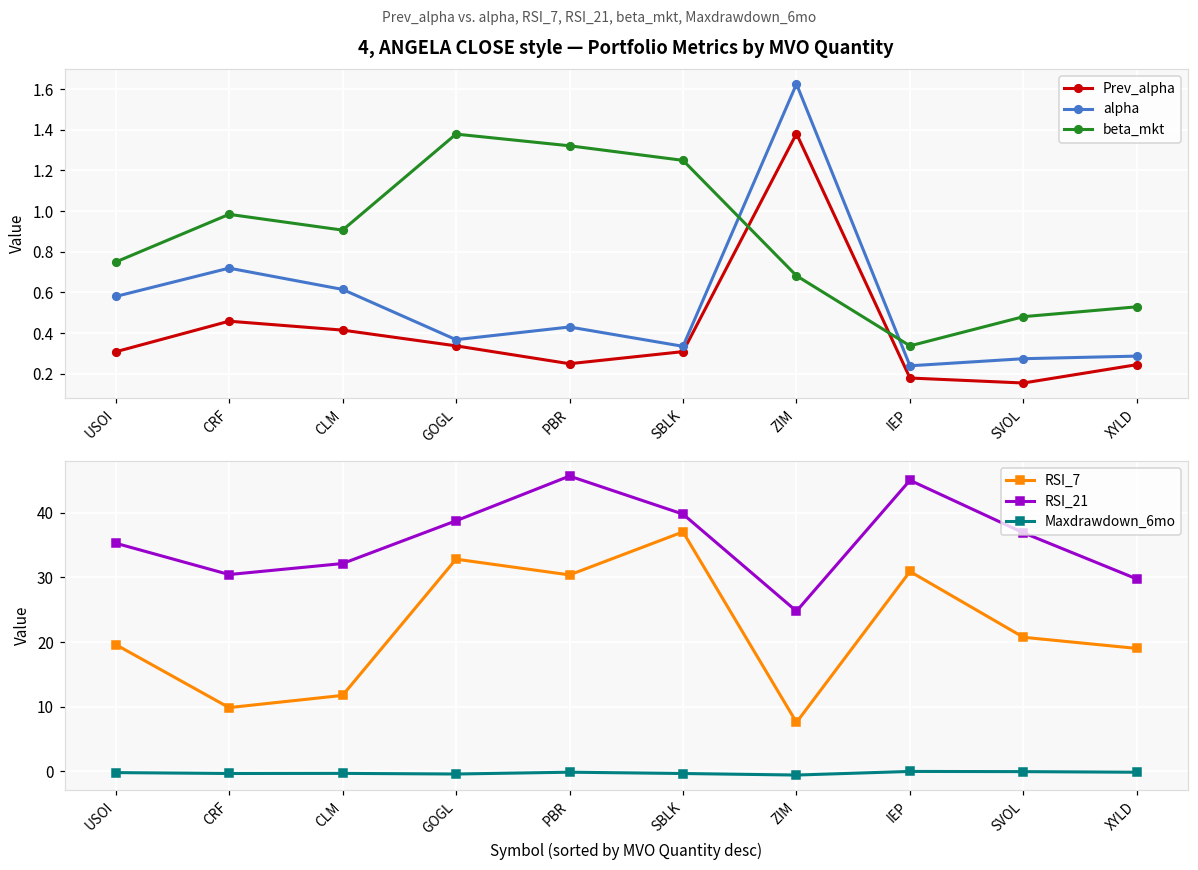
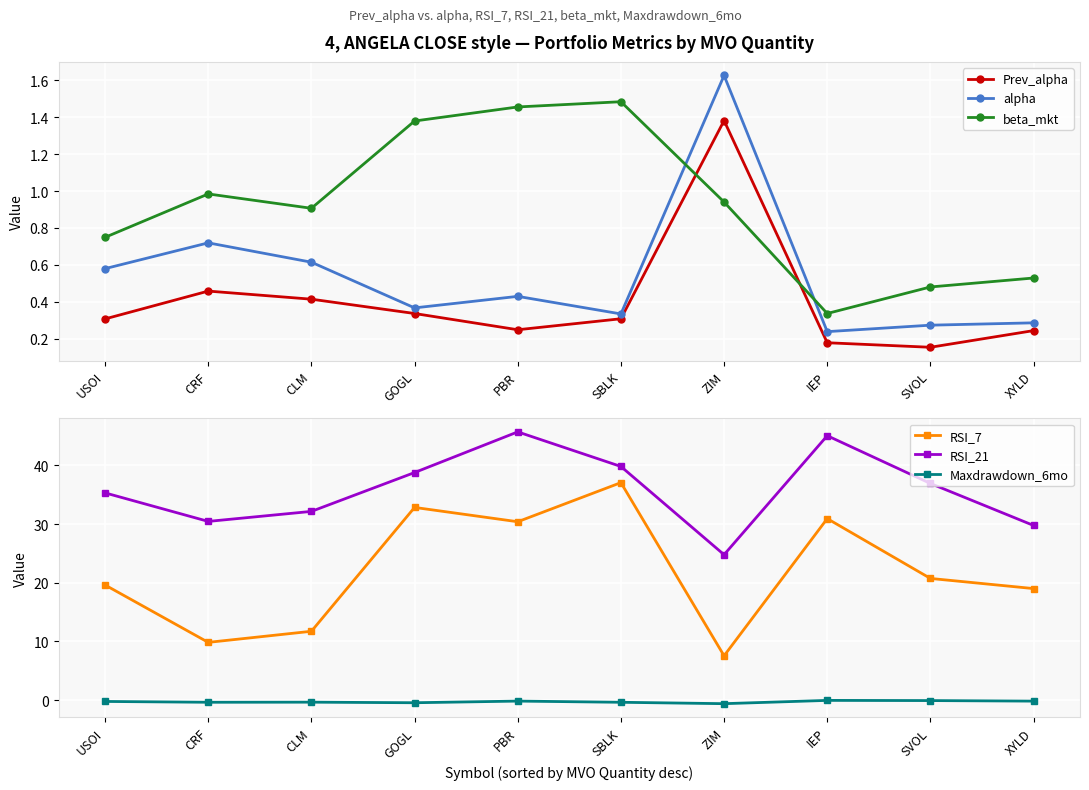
  {
    "4, ANGELA CLOSE style — Portfolio Metrics by MVO Quantity": {
      "Prev_alpha": {
        "USOI": 0.31,
        "CRF": 0.46,
        "CLM": 0.41,
        "GOGL": 0.34,
        "PBR": 0.25,
        "SBLK": 0.31,
        "ZIM": 1.38,
        "IEP": 0.18,
        "SVOL": 0.15,
        "XYLD": 0.24
      },
      "alpha": {
        "USOI": 0.58,
        "CRF": 0.72,
        "CLM": 0.61,
        "GOGL": 0.37,
        "PBR": 0.43,
        "SBLK": 0.33,
        "ZIM": 1.63,
        "IEP": 0.24,
        "SVOL": 0.27,
        "XYLD": 0.29
      },
      "beta_mkt": {
        "USOI": 0.75,
        "CRF": 0.98,
        "CLM": 0.91,
        "GOGL": 1.38,
-       "PBR": 1.32,
-       "SBLK": 1.25,
-       "ZIM": 0.68,
+       "PBR": 1.46,
+       "SBLK": 1.48,
+       "ZIM": 0.94,
        "IEP": 0.34,
        "SVOL": 0.48,
        "XYLD": 0.53
      }
    }
  }
